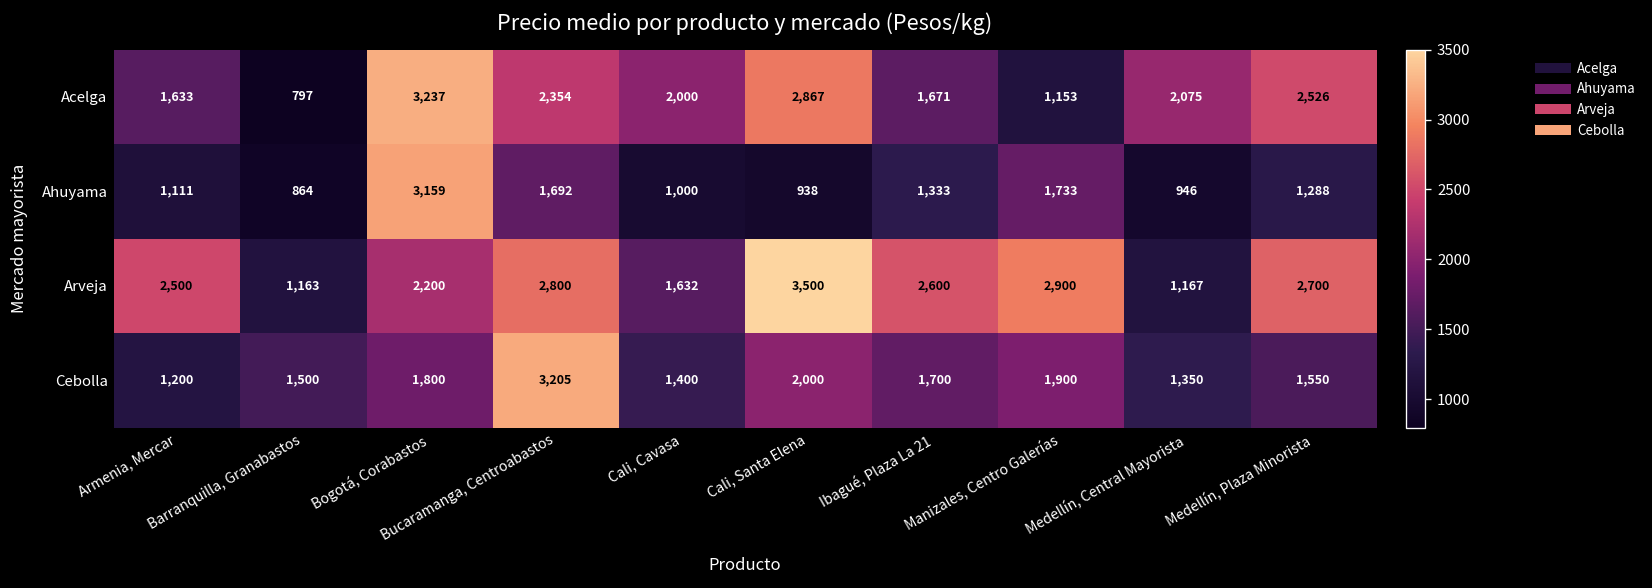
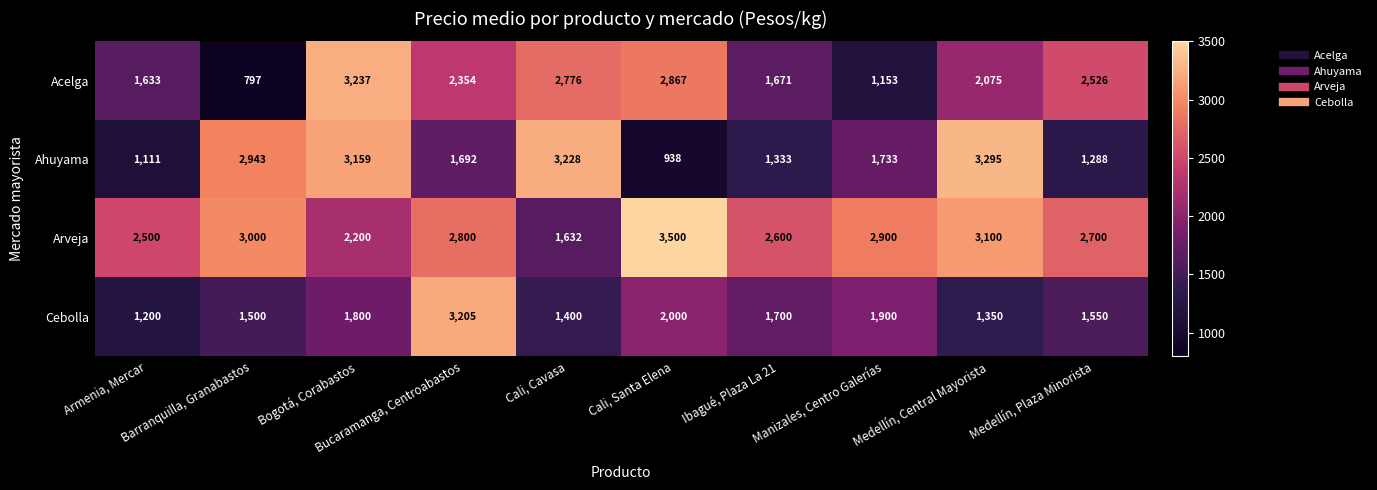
  {
    "Acelga": {
      "Armenia, Mercar": "1,633",
      "Barranquilla, Granabastos": "797",
      "Bogotá, Corabastos": "3,237",
      "Bucaramanga, Centroabastos": "2,354",
-     "Cali, Cavasa": "2,000",
+     "Cali, Cavasa": "2,776",
      "Cali, Santa Elena": "2,867",
      "Ibagué, Plaza La 21": "1,671",
      "Manizales, Centro Galerías": "1,153",
      "Medellín, Central Mayorista": "2,075",
      "Medellín, Plaza Minorista": "2,526"
    },
    "Ahuyama": {
      "Armenia, Mercar": "1,111",
-     "Barranquilla, Granabastos": "864",
+     "Barranquilla, Granabastos": "2,943",
      "Bogotá, Corabastos": "3,159",
      "Bucaramanga, Centroabastos": "1,692",
-     "Cali, Cavasa": "1,000",
+     "Cali, Cavasa": "3,228",
      "Cali, Santa Elena": "938",
      "Ibagué, Plaza La 21": "1,333",
      "Manizales, Centro Galerías": "1,733",
-     "Medellín, Central Mayorista": "946",
+     "Medellín, Central Mayorista": "3,295",
      "Medellín, Plaza Minorista": "1,288"
    },
    "Arveja": {
      "Armenia, Mercar": "2,500",
-     "Barranquilla, Granabastos": "1,163",
+     "Barranquilla, Granabastos": "3,000",
      "Bogotá, Corabastos": "2,200",
      "Bucaramanga, Centroabastos": "2,800",
      "Cali, Cavasa": "1,632",
      "Cali, Santa Elena": "3,500",
      "Ibagué, Plaza La 21": "2,600",
      "Manizales, Centro Galerías": "2,900",
-     "Medellín, Central Mayorista": "1,167",
+     "Medellín, Central Mayorista": "3,100",
      "Medellín, Plaza Minorista": "2,700"
    },
    "Cebolla": {
      "Armenia, Mercar": "1,200",
      "Barranquilla, Granabastos": "1,500",
      "Bogotá, Corabastos": "1,800",
      "Bucaramanga, Centroabastos": "3,205",
      "Cali, Cavasa": "1,400",
      "Cali, Santa Elena": "2,000",
      "Ibagué, Plaza La 21": "1,700",
      "Manizales, Centro Galerías": "1,900",
      "Medellín, Central Mayorista": "1,350",
      "Medellín, Plaza Minorista": "1,550"
    }
  }
